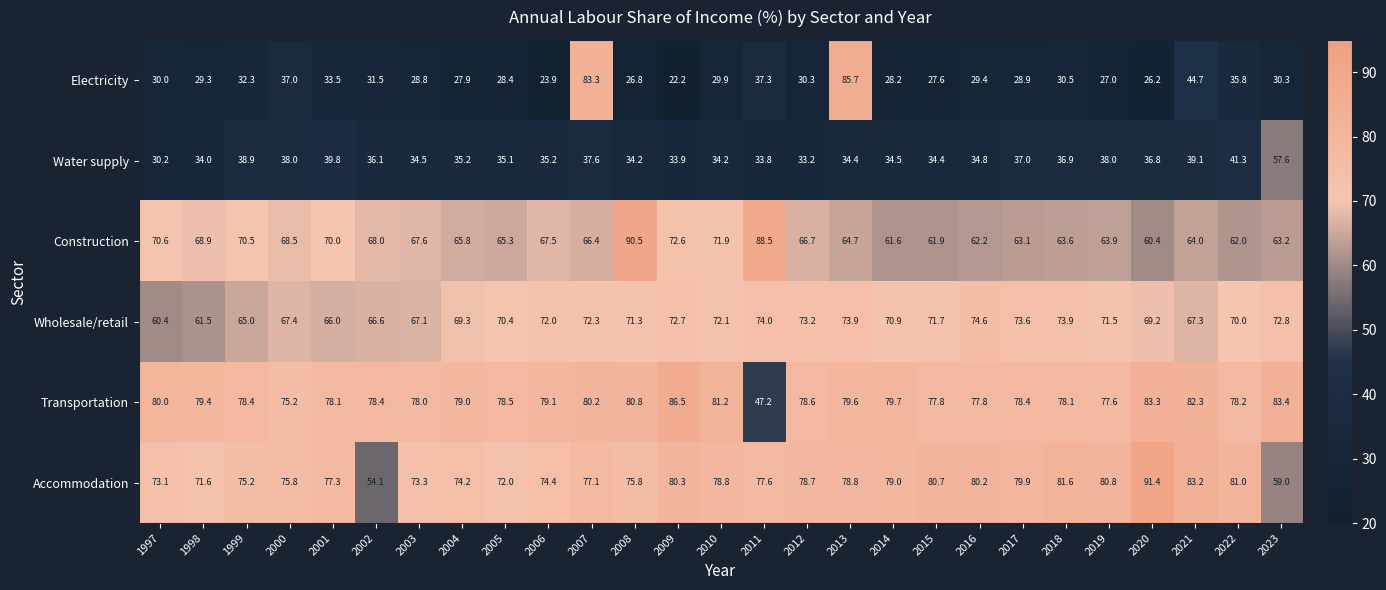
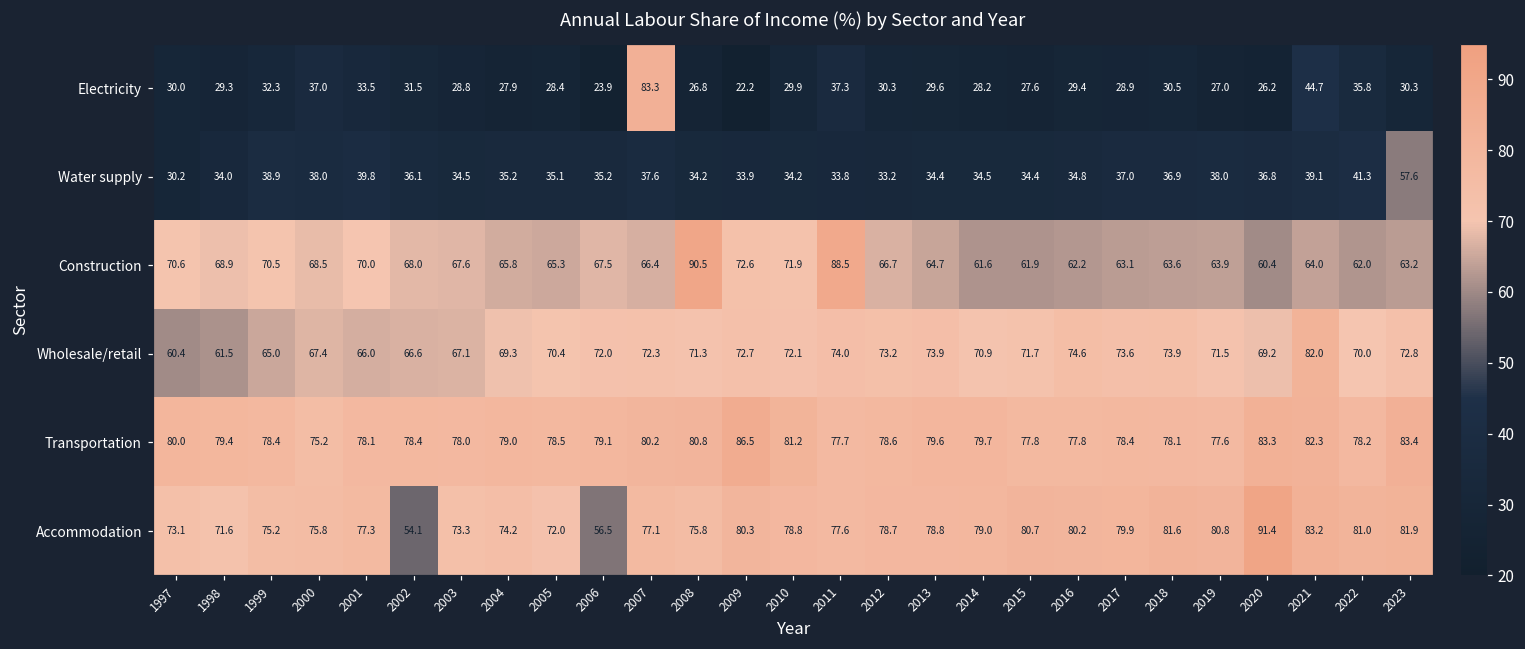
  {
    "Electricity": {
      "1997": 30.0,
      "1998": 29.3,
      "1999": 32.3,
      "2000": 37.0,
      "2001": 33.5,
      "2002": 31.5,
      "2003": 28.8,
      "2004": 27.9,
      "2005": 28.4,
      "2006": 23.9,
      "2007": 83.3,
      "2008": 26.8,
      "2009": 22.2,
      "2010": 29.9,
      "2011": 37.3,
      "2012": 30.3,
-     "2013": 85.7,
+     "2013": 29.6,
      "2014": 28.2,
      "2015": 27.6,
      "2016": 29.4,
      "2017": 28.9,
      "2018": 30.5,
      "2019": 27.0,
      "2020": 26.2,
      "2021": 44.7,
      "2022": 35.8,
      "2023": 30.3
    },
    "Water supply": {
      "1997": 30.2,
      "1998": 34.0,
      "1999": 38.9,
      "2000": 38.0,
      "2001": 39.8,
      "2002": 36.1,
      "2003": 34.5,
      "2004": 35.2,
      "2005": 35.1,
      "2006": 35.2,
      "2007": 37.6,
      "2008": 34.2,
      "2009": 33.9,
      "2010": 34.2,
      "2011": 33.8,
      "2012": 33.2,
      "2013": 34.4,
      "2014": 34.5,
      "2015": 34.4,
      "2016": 34.8,
      "2017": 37.0,
      "2018": 36.9,
      "2019": 38.0,
      "2020": 36.8,
      "2021": 39.1,
      "2022": 41.3,
      "2023": 57.6
    },
    "Construction": {
      "1997": 70.6,
      "1998": 68.9,
      "1999": 70.5,
      "2000": 68.5,
      "2001": 70.0,
      "2002": 68.0,
      "2003": 67.6,
      "2004": 65.8,
      "2005": 65.3,
      "2006": 67.5,
      "2007": 66.4,
      "2008": 90.5,
      "2009": 72.6,
      "2010": 71.9,
      "2011": 88.5,
      "2012": 66.7,
      "2013": 64.7,
      "2014": 61.6,
      "2015": 61.9,
      "2016": 62.2,
      "2017": 63.1,
      "2018": 63.6,
      "2019": 63.9,
      "2020": 60.4,
      "2021": 64.0,
      "2022": 62.0,
      "2023": 63.2
    },
    "Wholesale/retail": {
      "1997": 60.4,
      "1998": 61.5,
      "1999": 65.0,
      "2000": 67.4,
      "2001": 66.0,
      "2002": 66.6,
      "2003": 67.1,
      "2004": 69.3,
      "2005": 70.4,
      "2006": 72.0,
      "2007": 72.3,
      "2008": 71.3,
      "2009": 72.7,
      "2010": 72.1,
      "2011": 74.0,
      "2012": 73.2,
      "2013": 73.9,
      "2014": 70.9,
      "2015": 71.7,
      "2016": 74.6,
      "2017": 73.6,
      "2018": 73.9,
      "2019": 71.5,
      "2020": 69.2,
-     "2021": 67.3,
+     "2021": 82.0,
      "2022": 70.0,
      "2023": 72.8
    },
    "Transportation": {
      "1997": 80.0,
      "1998": 79.4,
      "1999": 78.4,
      "2000": 75.2,
      "2001": 78.1,
      "2002": 78.4,
      "2003": 78.0,
      "2004": 79.0,
      "2005": 78.5,
      "2006": 79.1,
      "2007": 80.2,
      "2008": 80.8,
      "2009": 86.5,
      "2010": 81.2,
-     "2011": 47.2,
+     "2011": 77.7,
      "2012": 78.6,
      "2013": 79.6,
      "2014": 79.7,
      "2015": 77.8,
      "2016": 77.8,
      "2017": 78.4,
      "2018": 78.1,
      "2019": 77.6,
      "2020": 83.3,
      "2021": 82.3,
      "2022": 78.2,
      "2023": 83.4
    },
    "Accommodation": {
      "1997": 73.1,
      "1998": 71.6,
      "1999": 75.2,
      "2000": 75.8,
      "2001": 77.3,
      "2002": 54.1,
      "2003": 73.3,
      "2004": 74.2,
      "2005": 72.0,
-     "2006": 74.4,
+     "2006": 56.5,
      "2007": 77.1,
      "2008": 75.8,
      "2009": 80.3,
      "2010": 78.8,
      "2011": 77.6,
      "2012": 78.7,
      "2013": 78.8,
      "2014": 79.0,
      "2015": 80.7,
      "2016": 80.2,
      "2017": 79.9,
      "2018": 81.6,
      "2019": 80.8,
      "2020": 91.4,
      "2021": 83.2,
      "2022": 81.0,
-     "2023": 59.0
+     "2023": 81.9
    }
  }
